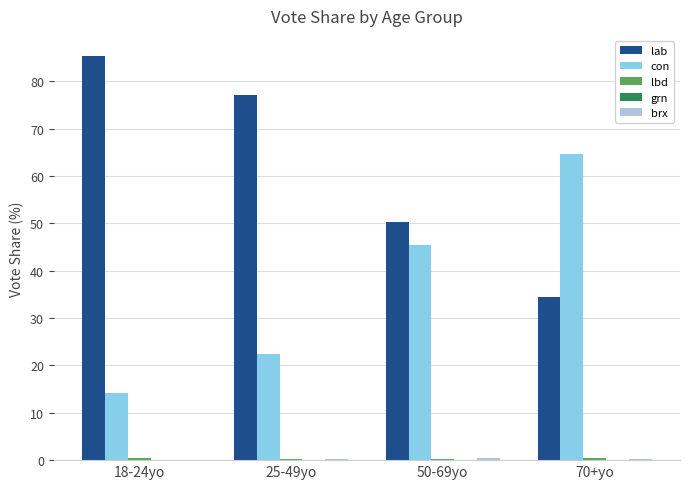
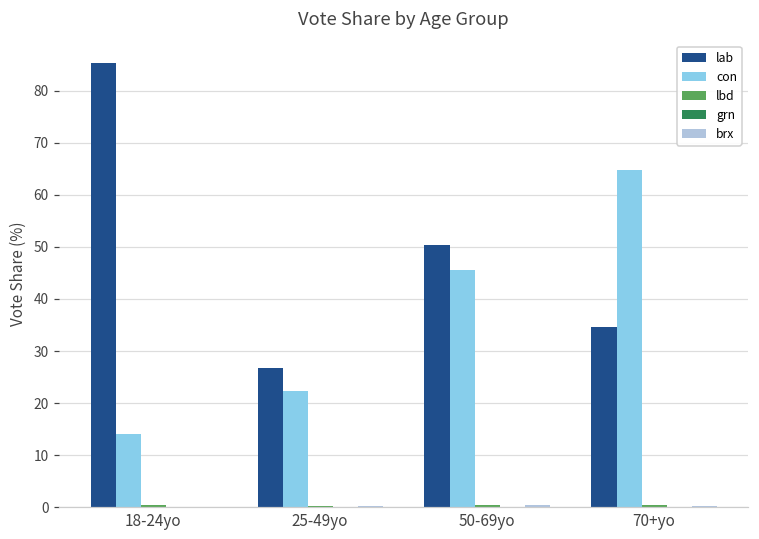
  {
    "lab": {
      "18-24yo": 85,
-     "25-49yo": 77,
+     "25-49yo": 27,
      "50-69yo": 50,
      "70+yo": 35
    }
  }
